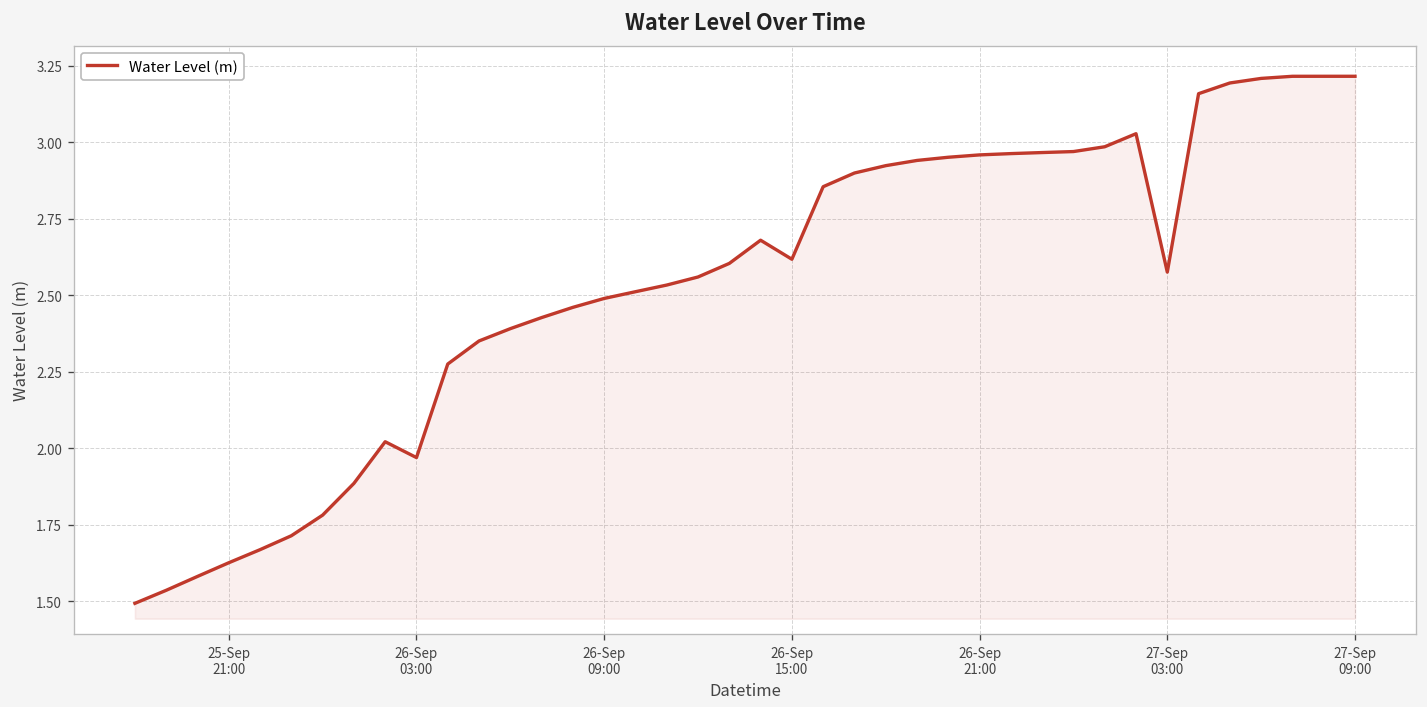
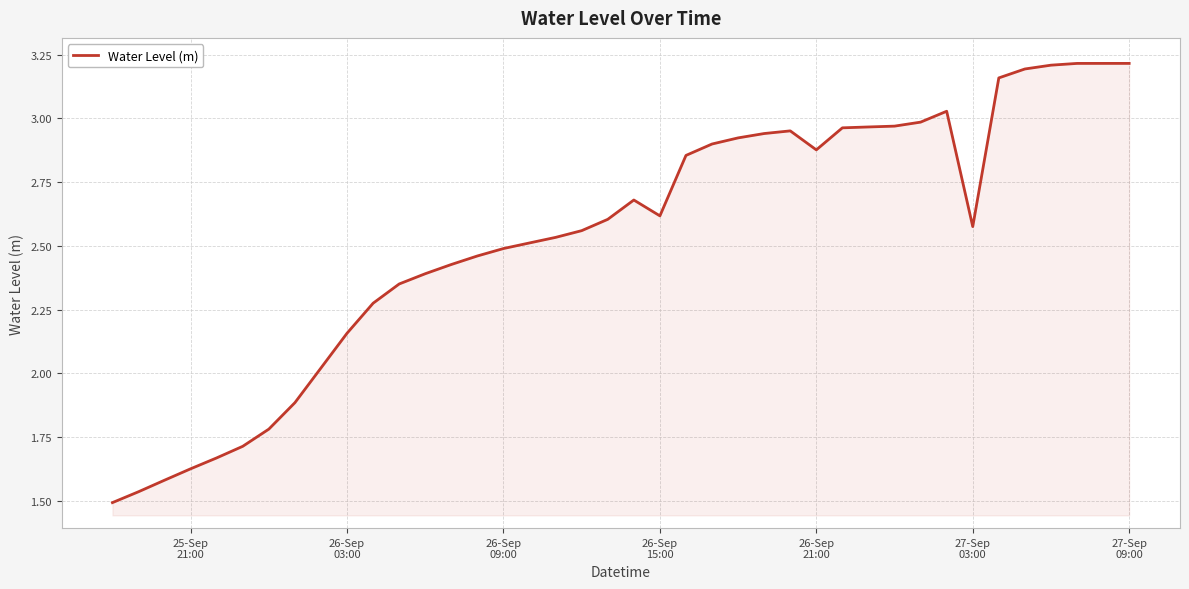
  {
    "25-Sep 21:00": 1.63,
-   "26-Sep 03:00": 1.97,
+   "26-Sep 03:00": 2.16,
    "26-Sep 09:00": 2.49,
    "26-Sep 15:00": 2.62,
-   "26-Sep 21:00": 2.96,
+   "26-Sep 21:00": 2.88,
    "27-Sep 03:00": 2.58,
    "27-Sep 09:00": 3.22
  }
